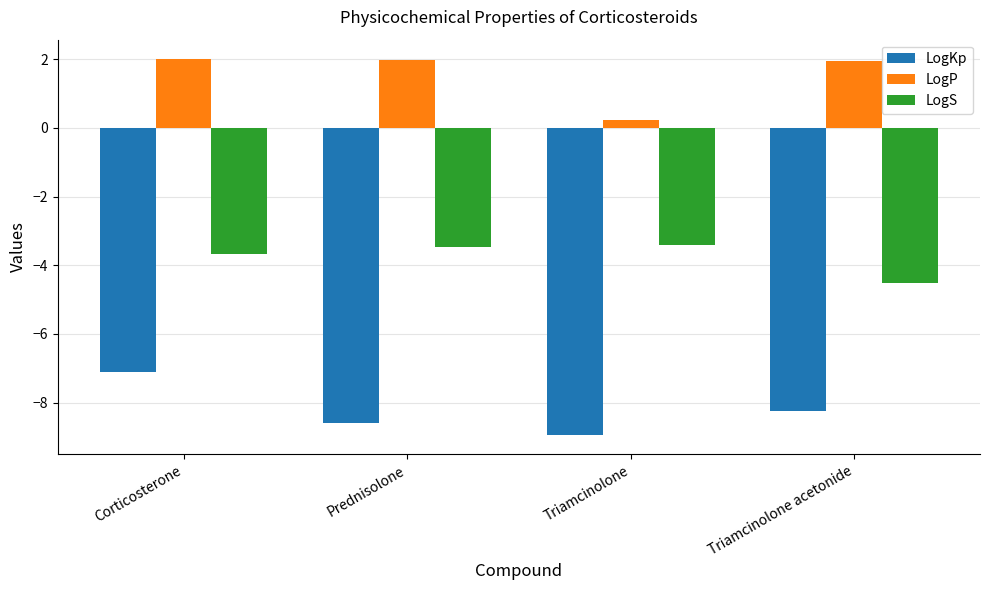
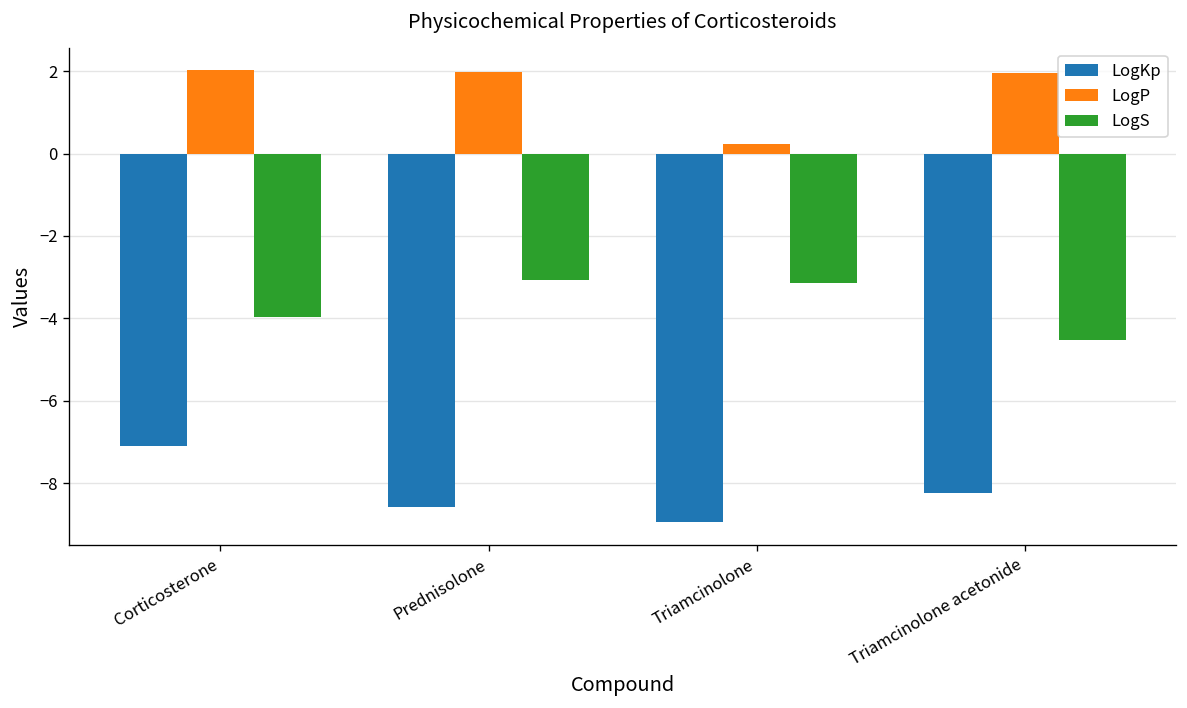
  {
    "LogKp": {
      "Corticosterone": -7.1,
      "Prednisolone": -8.6,
      "Triamcinolone": -9.0,
      "Triamcinolone acetonide": -8.3
    },
    "LogP": {
      "Corticosterone": 2.0,
      "Prednisolone": 2.0,
      "Triamcinolone": 0.2,
      "Triamcinolone acetonide": 1.9
    },
    "LogS": {
-     "Corticosterone": -3.7,
-     "Prednisolone": -3.5,
-     "Triamcinolone": -3.4,
+     "Corticosterone": -4.0,
+     "Prednisolone": -3.1,
+     "Triamcinolone": -3.1,
      "Triamcinolone acetonide": -4.5
    }
  }
